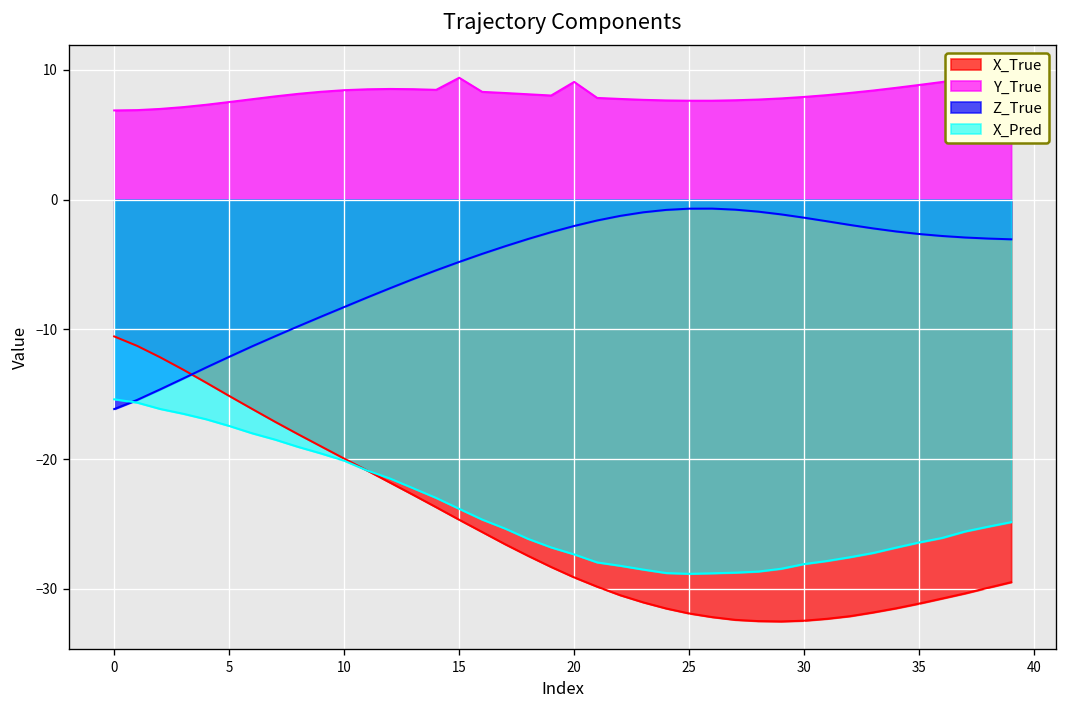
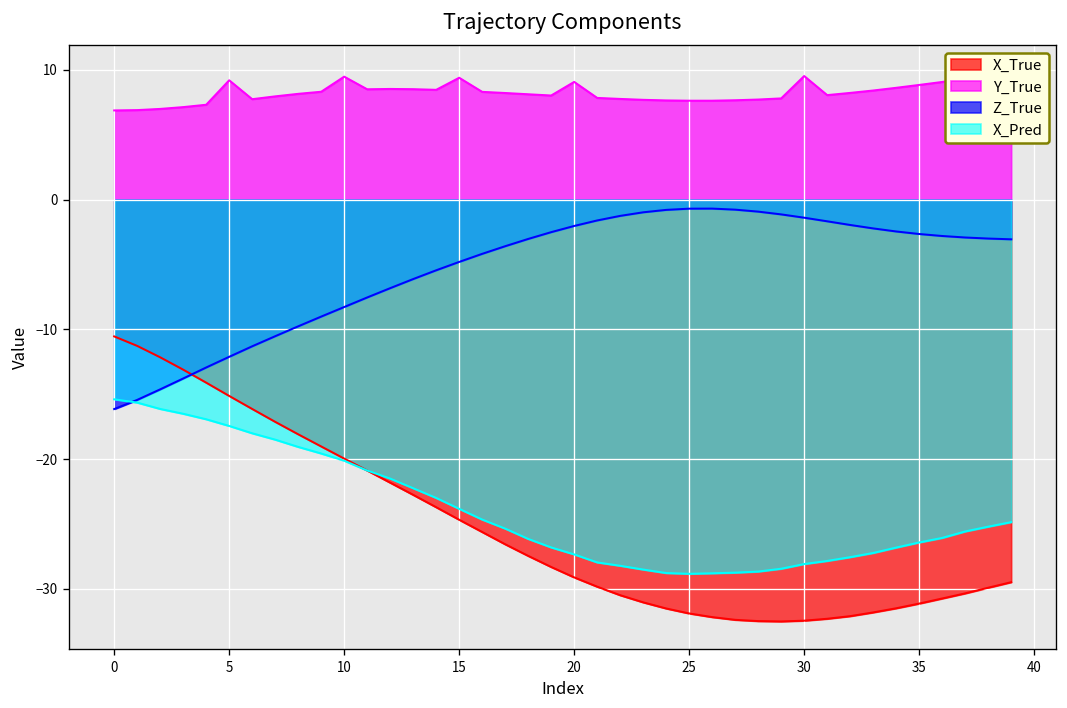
  {
    "Y_True": {
      "0": 6.9,
-     "5": 7.5,
-     "10": 8.4,
+     "5": 9.2,
+     "10": 9.5,
      "15": 9.4,
      "20": 9.1,
      "25": 7.6,
-     "30": 7.9,
+     "30": 9.5,
      "35": 8.8
    }
  }
